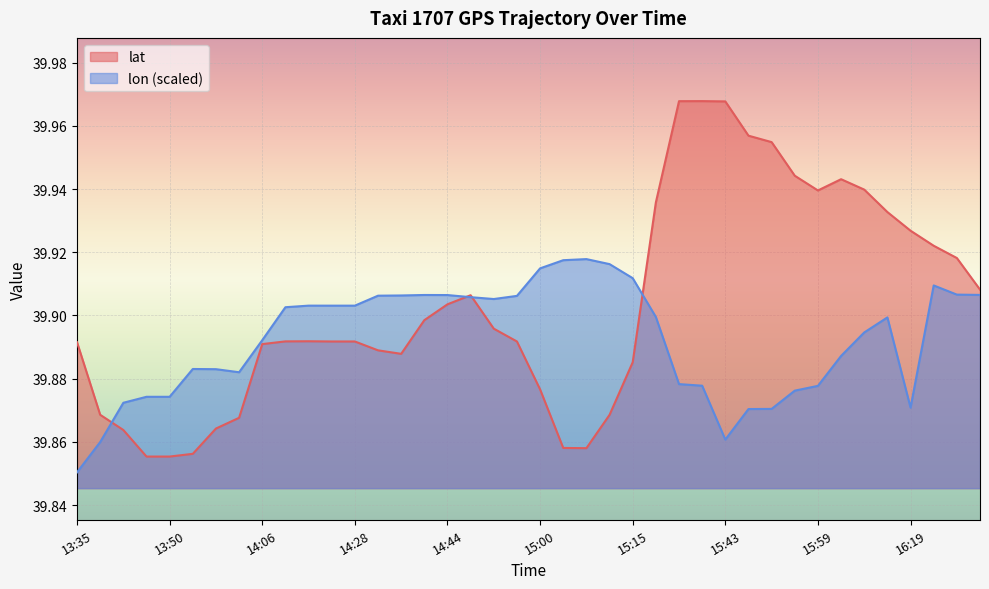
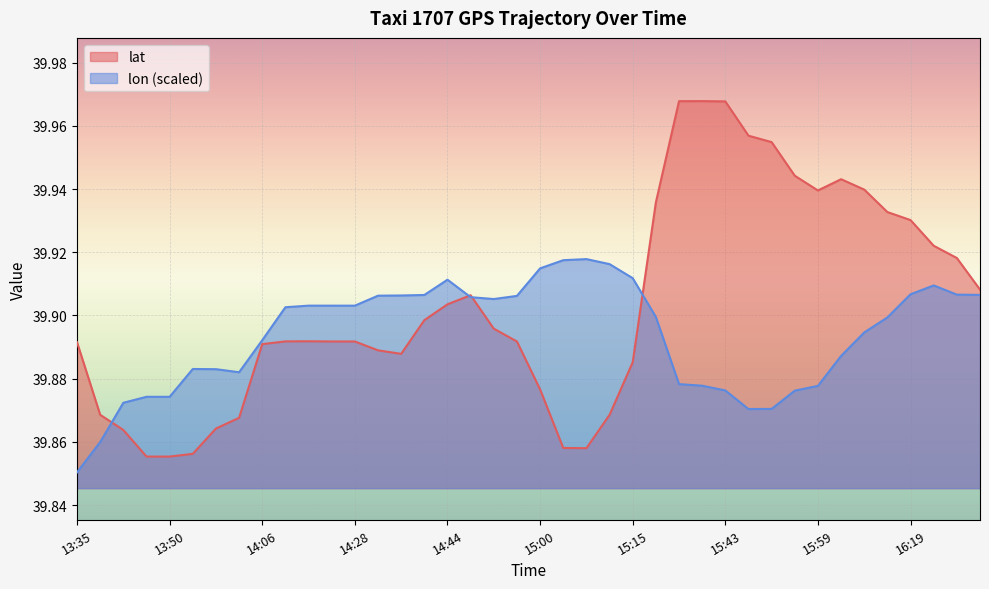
  {
    "lat": {
      "13:35": 39.892,
      "14:06": 39.891,
      "14:44": 39.904,
      "15:00": 39.877,
      "15:15": 39.885,
      "15:43": 39.968,
      "15:59": 39.940,
-     "16:19": 39.927
+     "16:19": 39.930
    },
    "lon (scaled)": {
      "13:35": 39.850,
      "14:06": 39.892,
-     "14:44": 39.906,
+     "14:44": 39.911,
      "15:00": 39.915,
      "15:15": 39.912,
-     "15:43": 39.861,
+     "15:43": 39.876,
      "15:59": 39.878,
-     "16:19": 39.871
+     "16:19": 39.907
    }
  }
